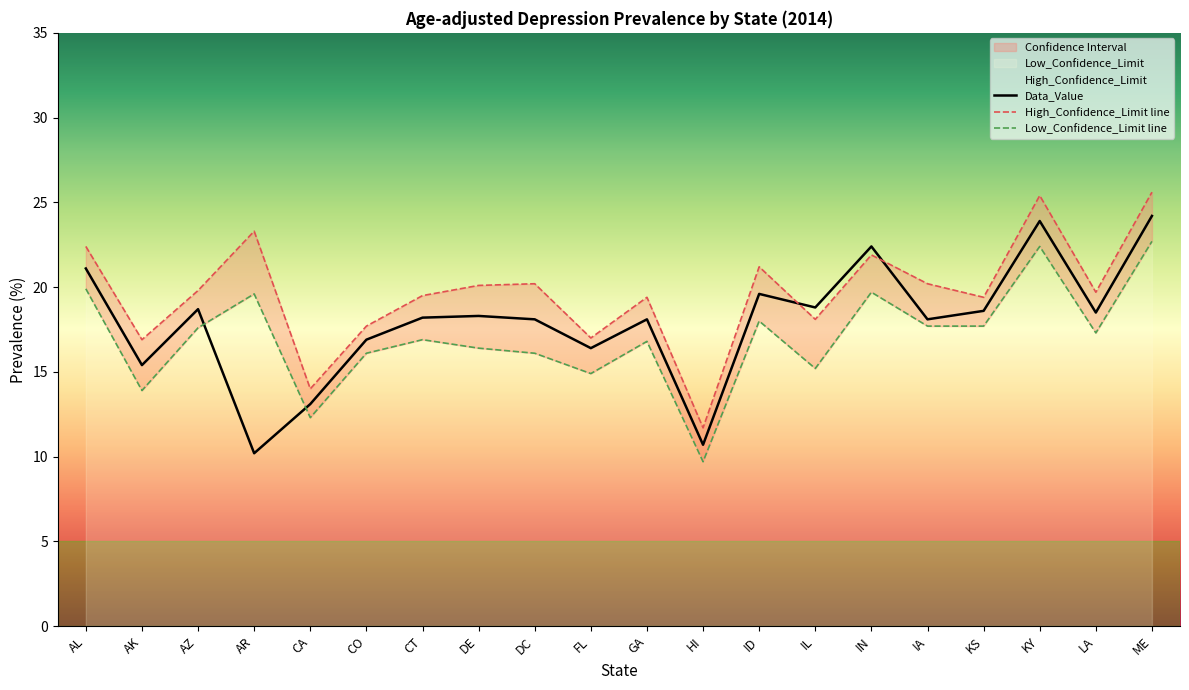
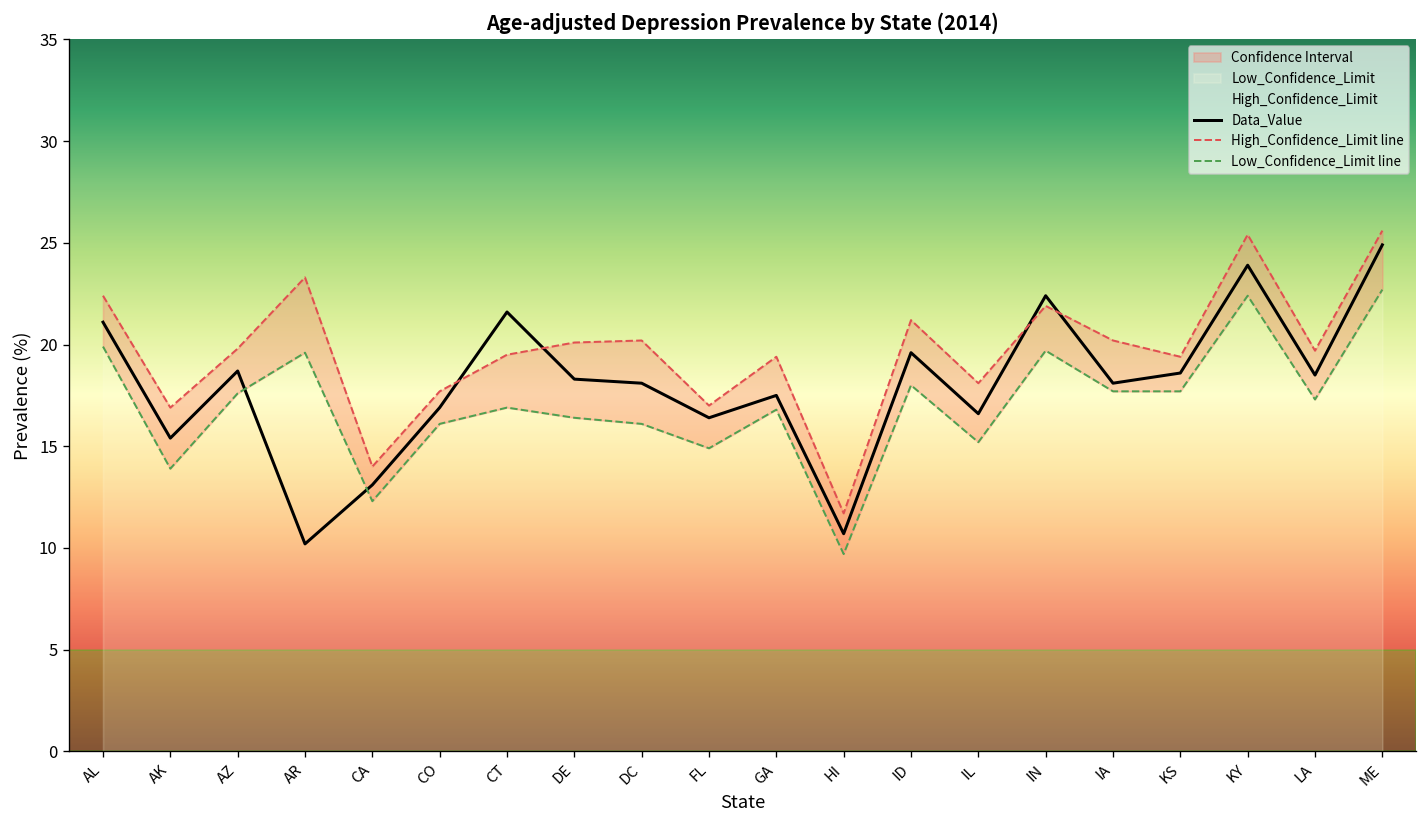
  {
    "Data_Value": {
      "AL": 21.1,
      "AK": 15.4,
      "AZ": 18.7,
      "AR": 10.2,
      "CA": 13.1,
      "CO": 16.9,
-     "CT": 18.2,
+     "CT": 21.6,
      "DE": 18.3,
      "DC": 18.1,
      "FL": 16.4,
-     "GA": 18.1,
+     "GA": 17.5,
      "HI": 10.7,
      "ID": 19.6,
-     "IL": 18.8,
+     "IL": 16.6,
      "IN": 22.4,
      "IA": 18.1,
      "KS": 18.6,
      "KY": 23.9,
      "LA": 18.5,
-     "ME": 24.2
+     "ME": 24.9
    }
  }
